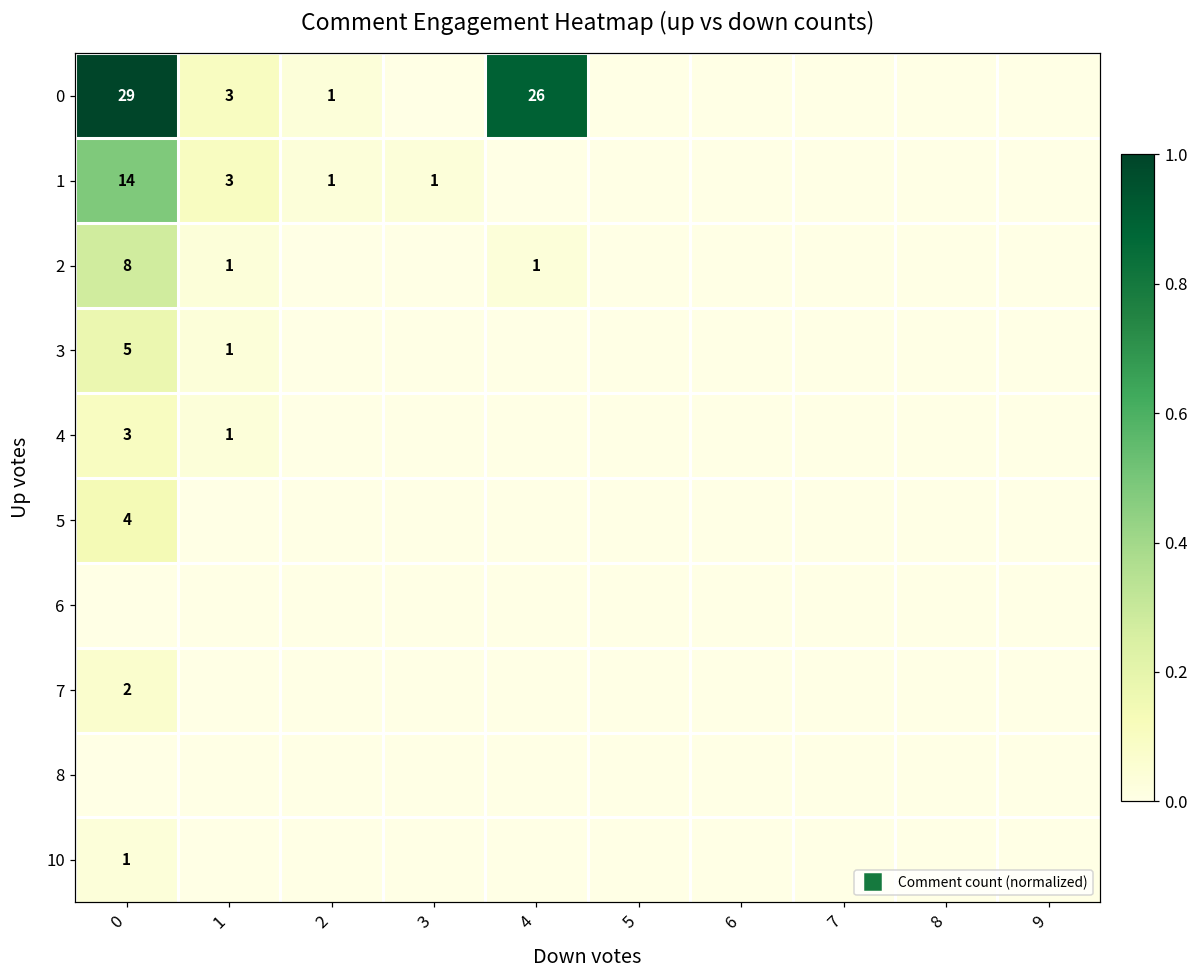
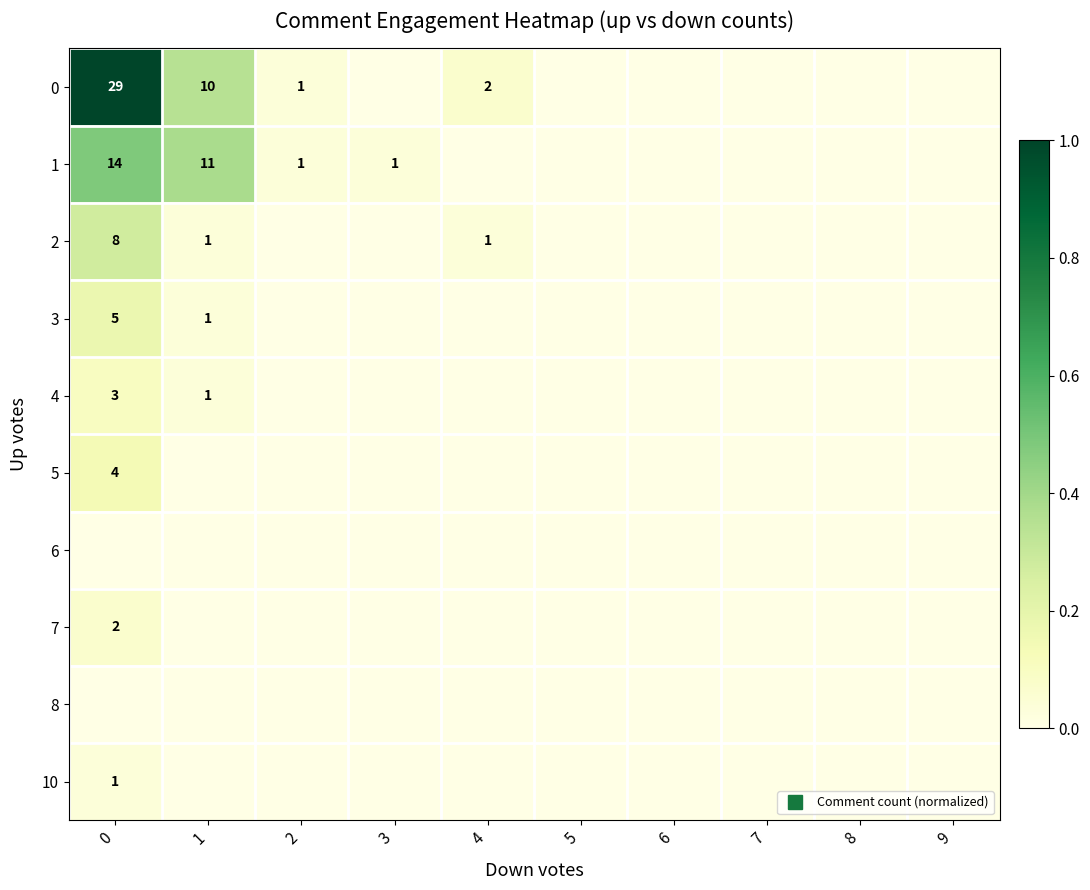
  {
    "0": {
      "0": 29,
-     "1": 3,
+     "1": 10,
      "2": 1,
-     "4": 26
+     "4": 2
    },
    "1": {
      "0": 14,
-     "1": 3,
+     "1": 11,
      "2": 1,
      "3": 1
    },
    "2": {
      "0": 8,
      "1": 1,
      "4": 1
    },
    "3": {
      "0": 5,
      "1": 1
    },
    "4": {
      "0": 3,
      "1": 1
    },
    "5": {
      "0": 4
    },
    "7": {
      "0": 2
    },
    "10": {
      "0": 1
    }
  }
